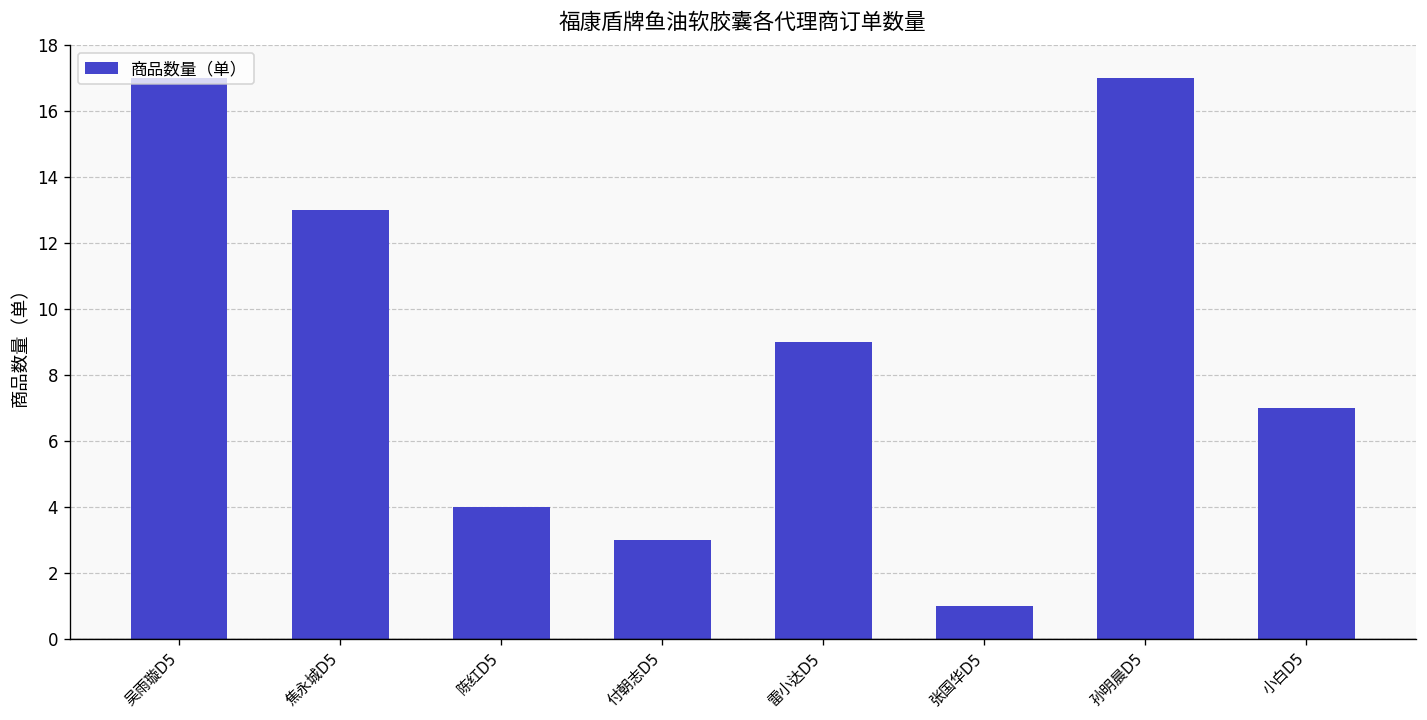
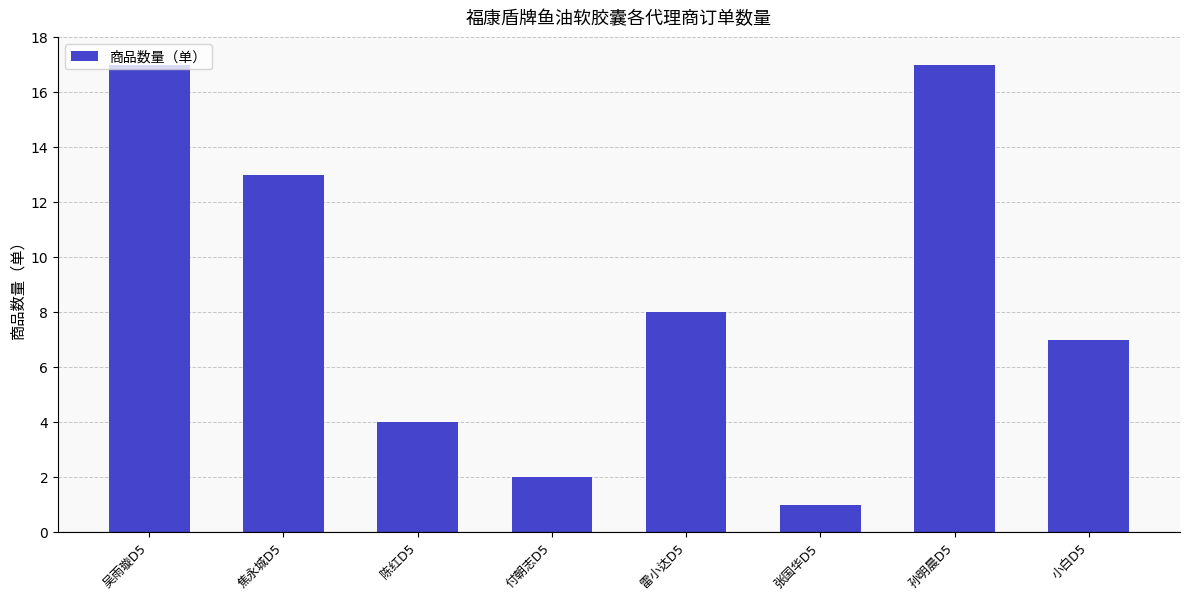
  {
    "焦永城D5": 13,
    "陈红D5": 4,
-   "付朝志D5": 3,
-   "雷小达D5": 9,
+   "付朝志D5": 2,
+   "雷小达D5": 8,
    "张国华D5": 1,
    "孙明晨D5": 17,
    "小白D5": 7
  }
